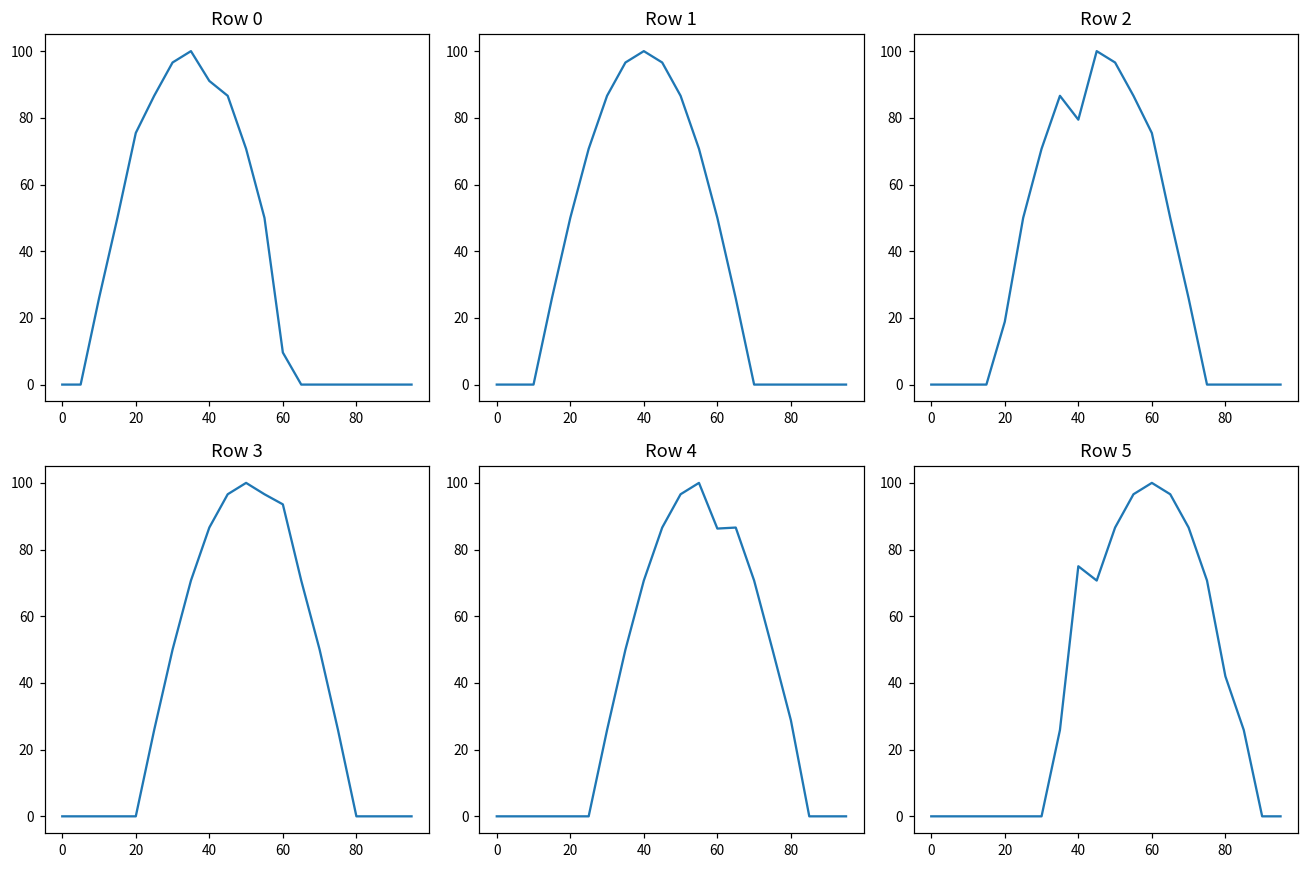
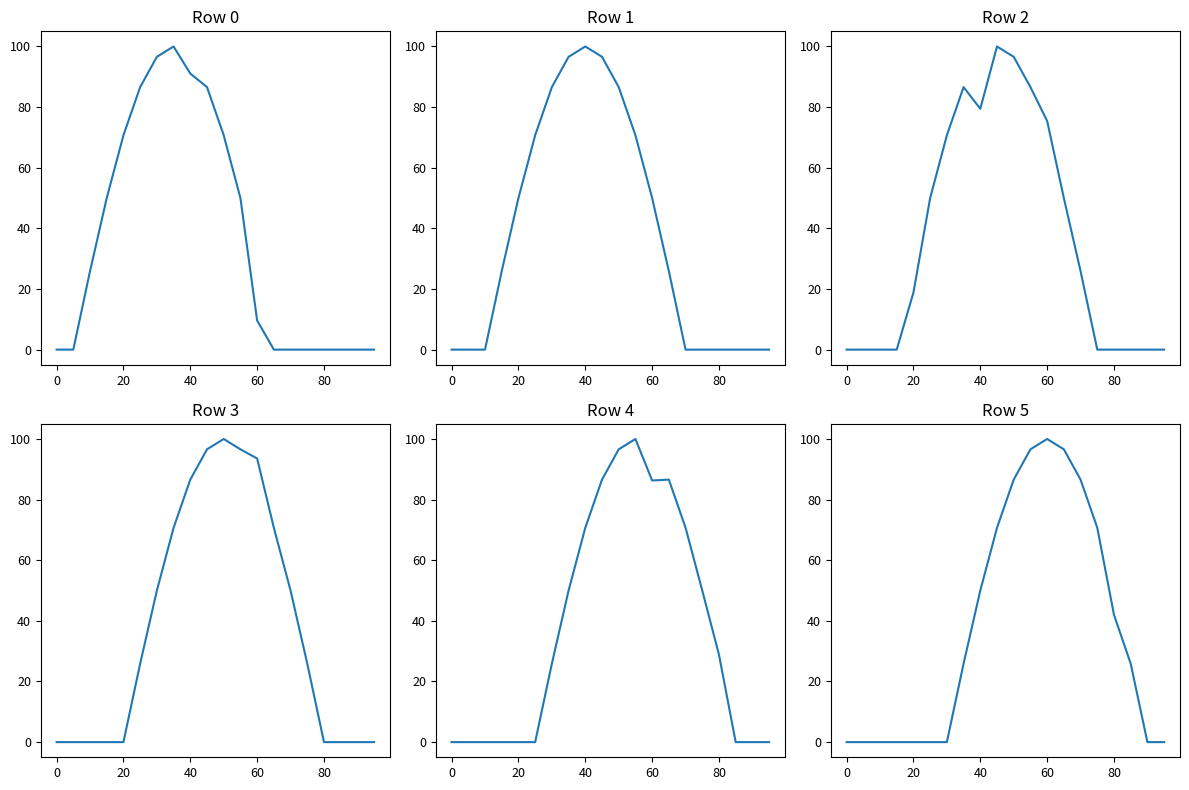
  {
    "Row 0": {
      "0": 0,
-     "20": 75,
+     "20": 71,
      "40": 91,
      "60": 10,
      "80": 0
    },
    "Row 1": {
      "0": 0,
      "20": 50,
      "40": 100,
      "60": 50,
      "80": 0
    },
    "Row 2": {
      "0": 0,
      "20": 19,
      "40": 79,
      "60": 75,
      "80": 0
    },
    "Row 3": {
      "0": 0,
      "20": 0,
      "40": 87,
      "60": 94,
      "80": 0
    },
    "Row 4": {
      "0": 0,
      "20": 0,
      "40": 71,
      "60": 86,
      "80": 29
    },
    "Row 5": {
      "0": 0,
      "20": 0,
-     "40": 75,
+     "40": 50,
      "60": 100,
      "80": 42
    }
  }
